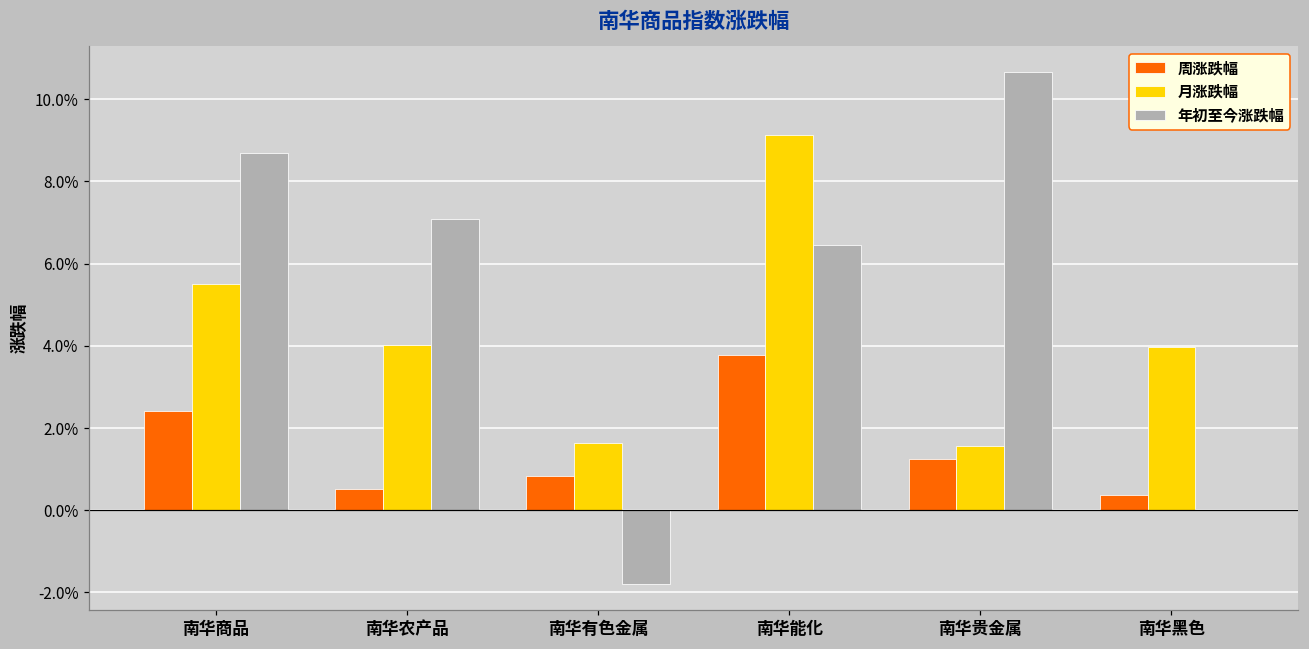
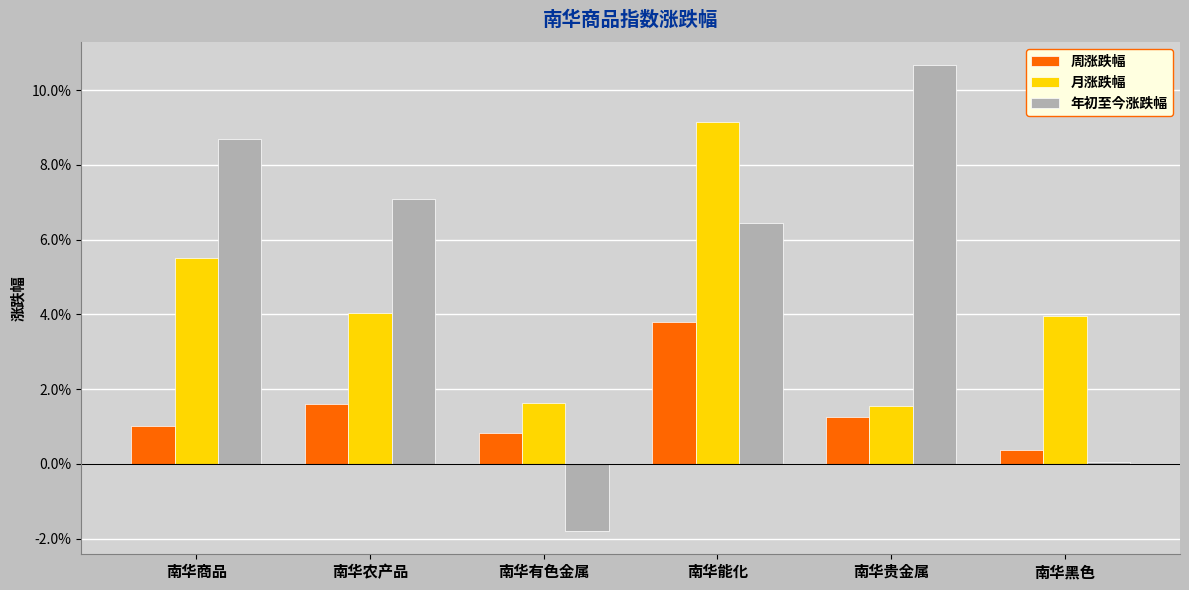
  {
    "周涨跌幅": {
-     "南华商品": "2.4%",
-     "南华农产品": "0.5%",
+     "南华商品": "1.0%",
+     "南华农产品": "1.6%",
      "南华有色金属": "0.8%",
      "南华能化": "3.8%",
      "南华贵金属": "1.3%",
      "南华黑色": "0.4%"
    },
    "月涨跌幅": {
      "南华商品": "5.5%",
      "南华农产品": "4.0%",
      "南华有色金属": "1.6%",
      "南华能化": "9.1%",
      "南华贵金属": "1.6%",
      "南华黑色": "4.0%"
    },
    "年初至今涨跌幅": {
      "南华商品": "8.7%",
      "南华农产品": "7.1%",
      "南华有色金属": "-1.8%",
      "南华能化": "6.4%",
      "南华贵金属": "10.7%"
    }
  }
